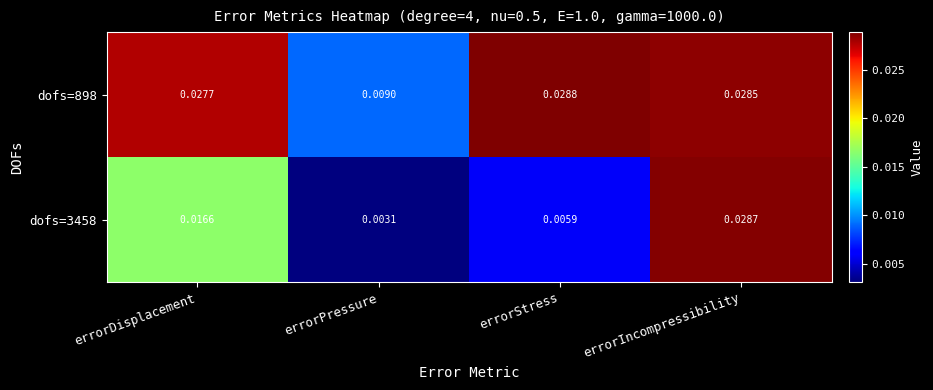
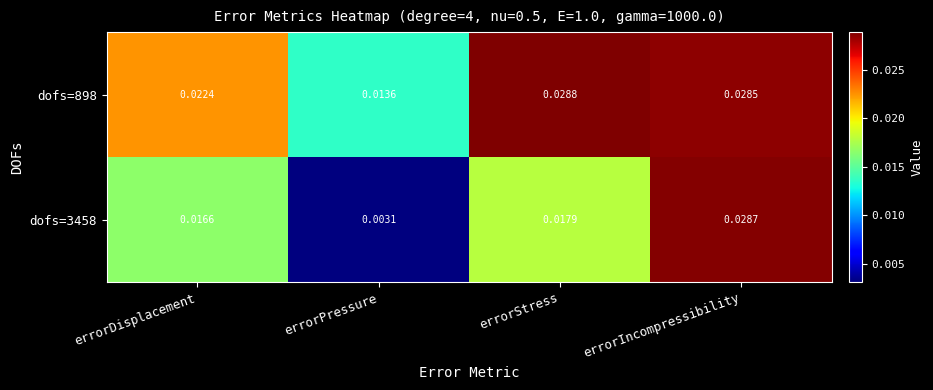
  {
    "dofs=898": {
-     "errorDisplacement": 0.0277,
-     "errorPressure": 0.0090,
+     "errorDisplacement": 0.0224,
+     "errorPressure": 0.0136,
      "errorStress": 0.0288,
      "errorIncompressibility": 0.0285
    },
    "dofs=3458": {
      "errorDisplacement": 0.0166,
      "errorPressure": 0.0031,
-     "errorStress": 0.0059,
+     "errorStress": 0.0179,
      "errorIncompressibility": 0.0287
    }
  }
